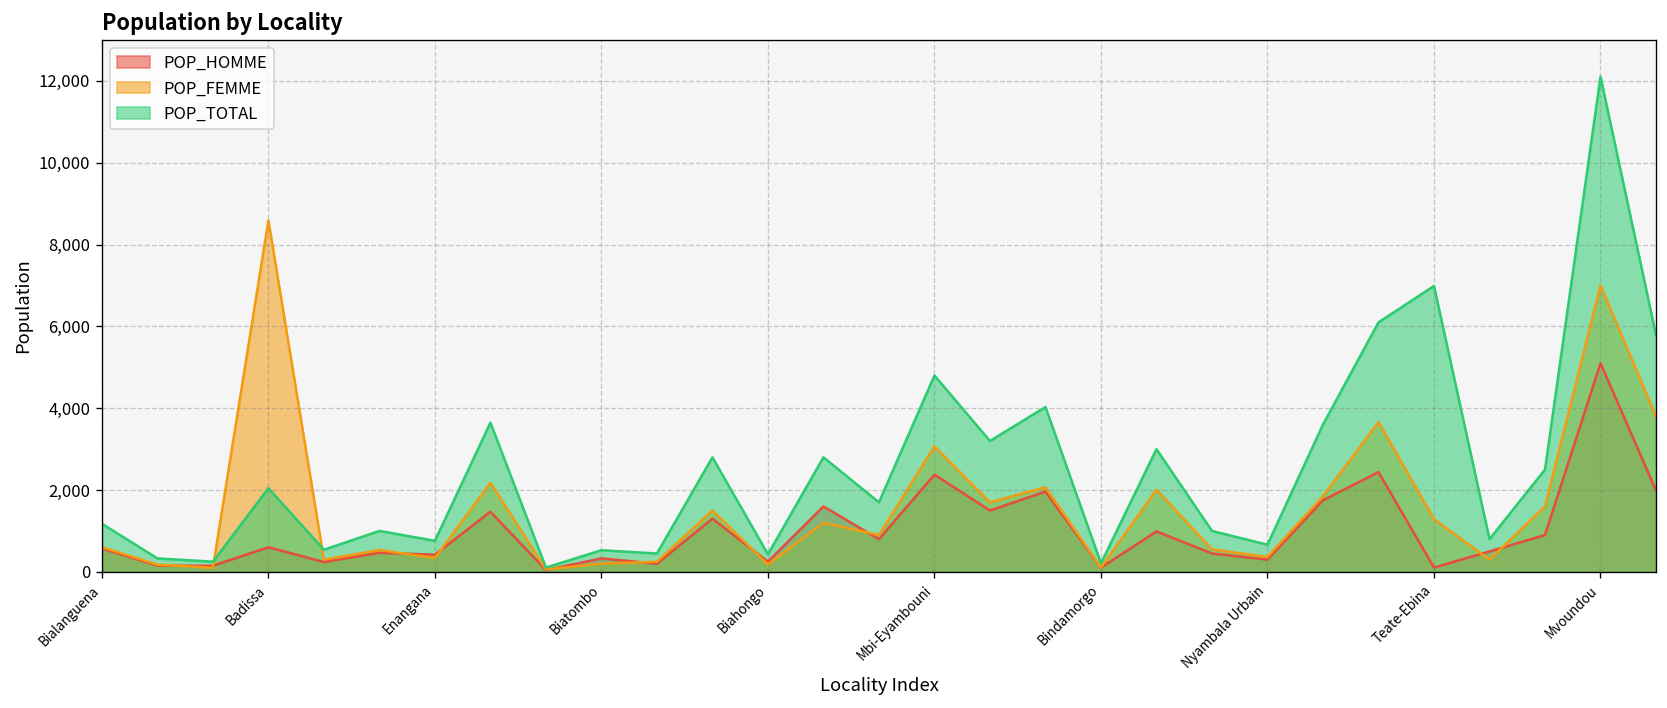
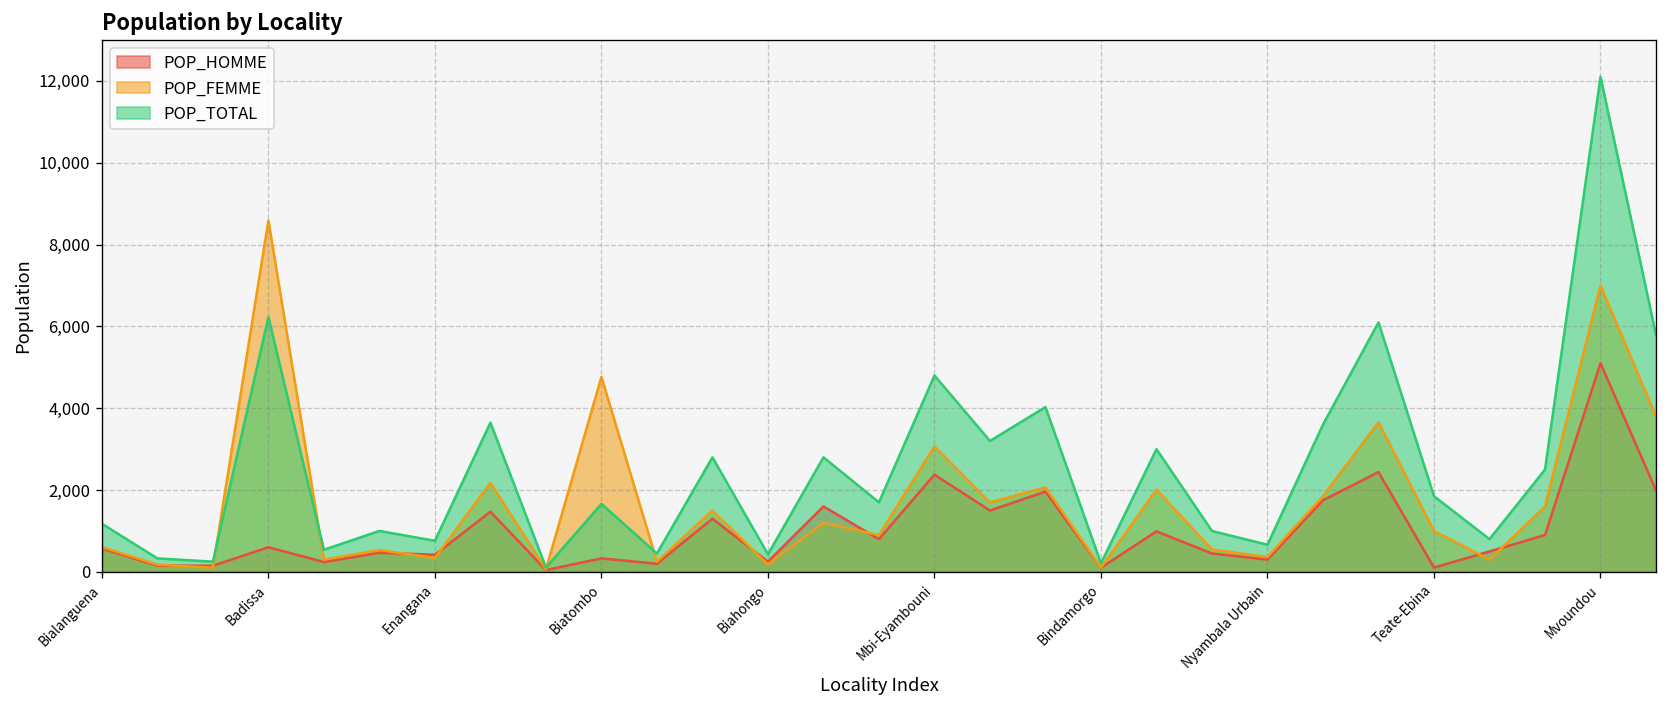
  {
    "POP_HOMME": {
      "Badissa": "600",
      "Enangana": "400",
      "Biatombo": "300",
      "Mbi-Eyambouni": "2,400",
      "Teate-Ebina": "100",
      "Mvoundou": "5,100"
    },
    "POP_FEMME": {
      "Badissa": "8,600",
      "Enangana": "300",
-     "Biatombo": "200",
+     "Biatombo": "4,800",
      "Mbi-Eyambouni": "3,100",
-     "Teate-Ebina": "1,300",
+     "Teate-Ebina": "1,000",
      "Mvoundou": "7,000"
    },
    "POP_TOTAL": {
      "Bialanguena": "1,200",
-     "Badissa": "2,000",
+     "Badissa": "6,200",
      "Enangana": "800",
-     "Biatombo": "500",
+     "Biatombo": "1,700",
      "Biahongo": "400",
      "Mbi-Eyambouni": "4,800",
      "Bindamorgo": "200",
      "Nyambala Urbain": "700",
-     "Teate-Ebina": "7,000",
+     "Teate-Ebina": "1,900",
      "Mvoundou": "12,100"
    }
  }
